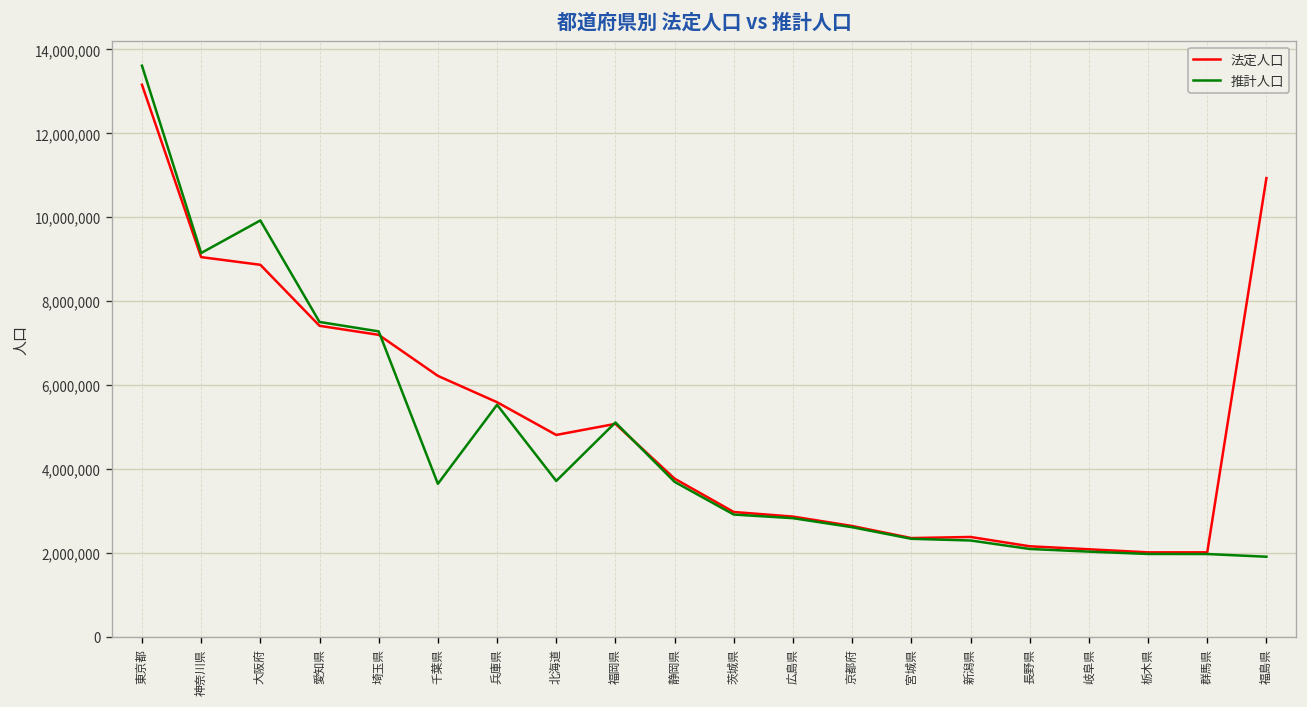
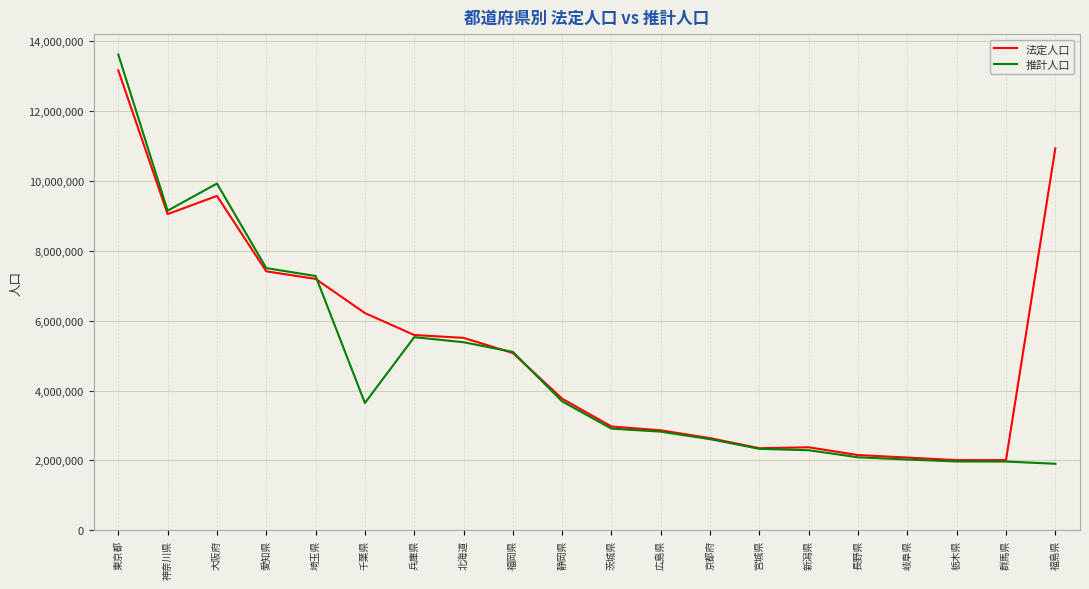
  {
    "法定人口": {
      "東京都": "13,200,000",
      "神奈川県": "9,000,000",
-     "大阪府": "8,900,000",
+     "大阪府": "9,600,000",
      "愛知県": "7,400,000",
      "埼玉県": "7,200,000",
      "千葉県": "6,200,000",
-     "北海道": "4,800,000",
+     "北海道": "5,500,000",
      "静岡県": "3,800,000",
      "新潟県": "2,400,000",
      "福島県": "10,900,000"
    },
    "推計人口": {
      "東京都": "13,600,000",
      "神奈川県": "9,100,000",
      "大阪府": "9,900,000",
      "愛知県": "7,500,000",
      "埼玉県": "7,300,000",
      "千葉県": "3,600,000",
-     "北海道": "3,700,000",
+     "北海道": "5,400,000",
      "静岡県": "3,700,000",
      "新潟県": "2,300,000",
      "福島県": "1,900,000"
    }
  }
